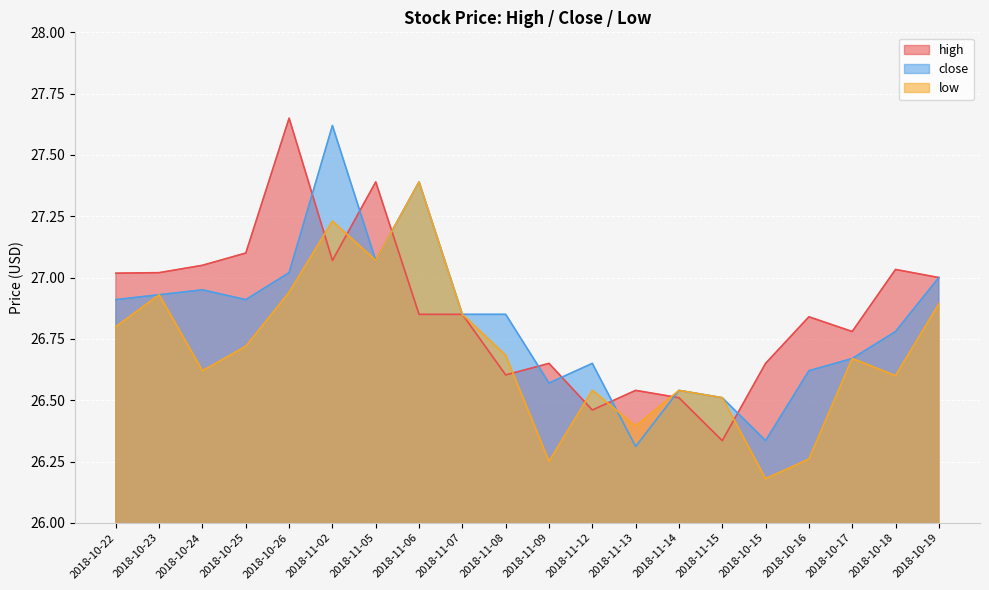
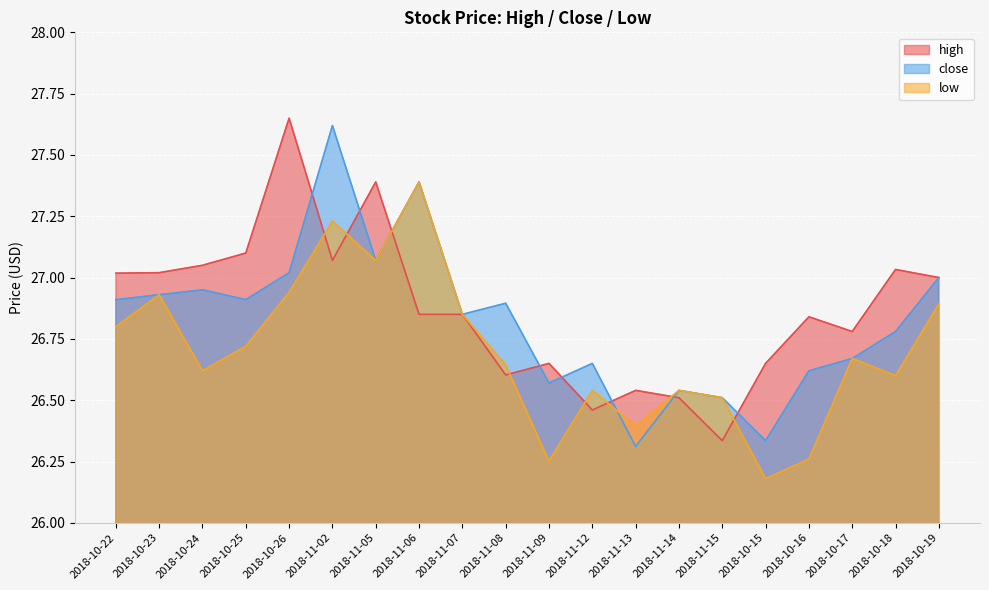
  {
    "high": {
      "2018-10-22": 27.02,
      "2018-10-23": 27.02,
      "2018-10-24": 27.05,
      "2018-10-25": 27.10,
      "2018-10-26": 27.65,
      "2018-11-02": 27.07,
      "2018-11-05": 27.39,
      "2018-11-06": 26.85,
      "2018-11-08": 26.60,
      "2018-11-09": 26.65,
      "2018-11-12": 26.46,
      "2018-11-13": 26.54,
      "2018-11-14": 26.51,
      "2018-11-15": 26.33,
      "2018-10-15": 26.65,
      "2018-10-16": 26.84,
      "2018-10-17": 26.78,
      "2018-10-18": 27.03
    },
    "close": {
      "2018-10-22": 26.91,
      "2018-10-24": 26.95,
      "2018-10-25": 26.91,
      "2018-10-26": 27.02,
      "2018-11-02": 27.62,
-     "2018-11-08": 26.85,
+     "2018-11-08": 26.90,
      "2018-11-09": 26.57,
      "2018-11-12": 26.65,
      "2018-11-13": 26.31,
      "2018-10-15": 26.33,
      "2018-10-16": 26.62,
      "2018-10-18": 26.78
    },
    "low": {
      "2018-10-22": 26.80,
      "2018-10-24": 26.62,
      "2018-10-25": 26.72,
      "2018-10-26": 26.94,
      "2018-11-02": 27.23,
-     "2018-11-08": 26.68,
+     "2018-11-08": 26.64,
      "2018-11-09": 26.25,
      "2018-11-12": 26.54,
      "2018-11-13": 26.40,
      "2018-10-15": 26.18,
      "2018-10-16": 26.26,
      "2018-10-18": 26.60,
      "2018-10-19": 26.89
    }
  }
